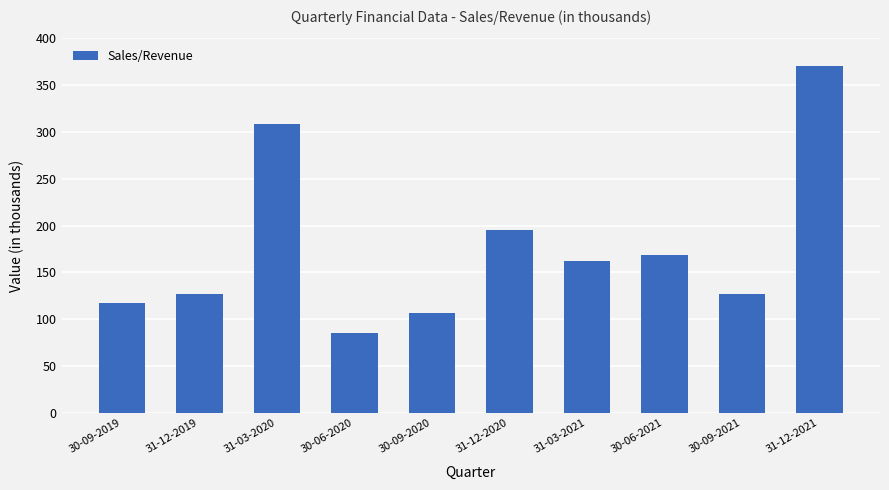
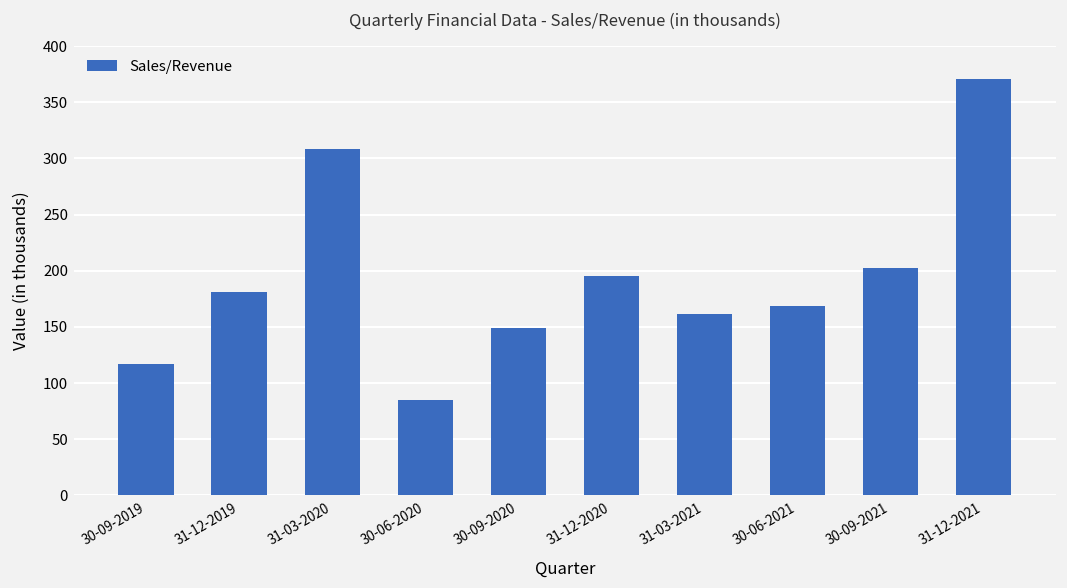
  {
    "30-09-2019": 120,
-   "31-12-2019": 130,
+   "31-12-2019": 180,
    "31-03-2020": 310,
    "30-06-2020": 80,
-   "30-09-2020": 110,
+   "30-09-2020": 150,
    "31-12-2020": 200,
    "31-03-2021": 160,
    "30-06-2021": 170,
-   "30-09-2021": 130,
+   "30-09-2021": 200,
    "31-12-2021": 370
  }
